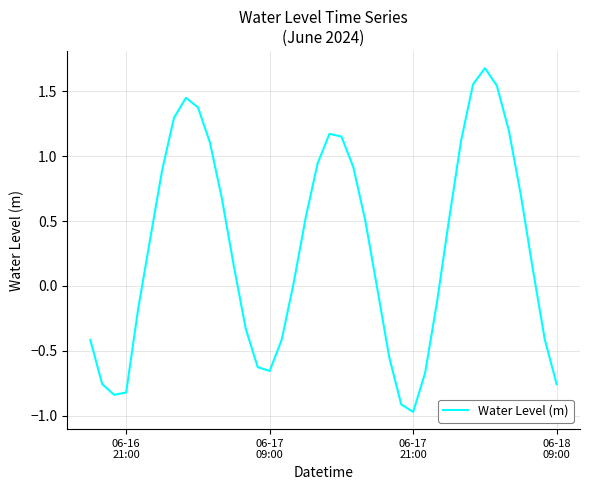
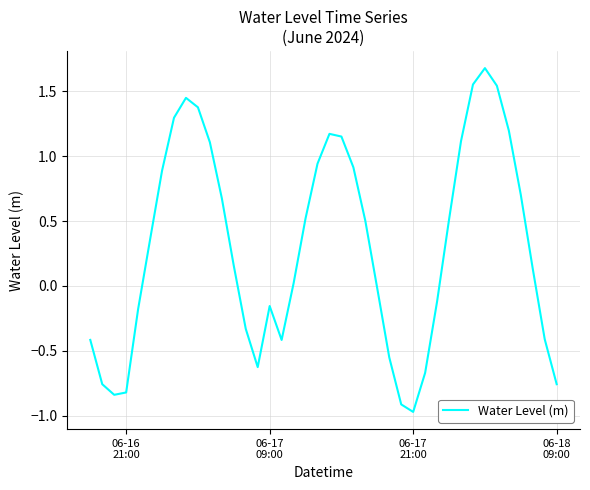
  {
    "06-16 21:00": -0.82,
-   "06-17 09:00": -0.65,
+   "06-17 09:00": -0.15,
    "06-17 21:00": -0.97,
    "06-18 09:00": -0.76
  }
